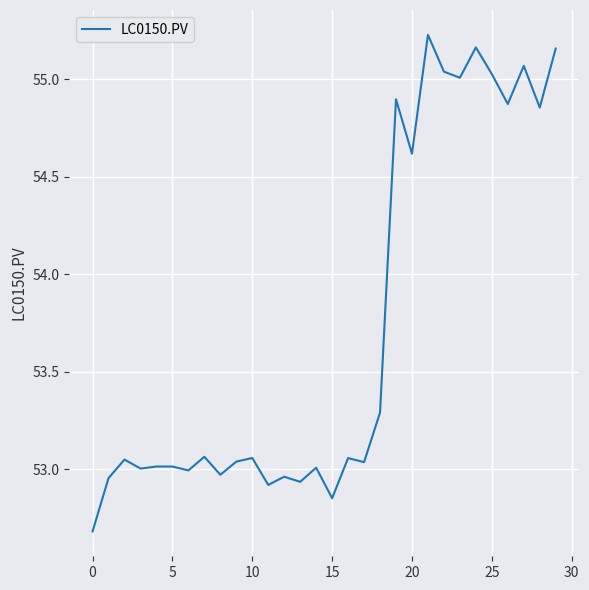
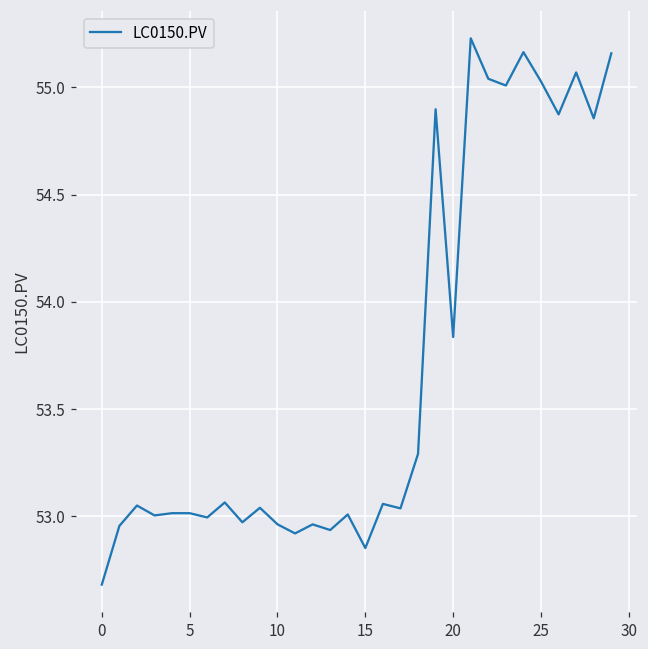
  {
    "0": 52.68,
    "5": 53.01,
-   "10": 53.06,
+   "10": 52.96,
    "15": 52.85,
-   "20": 54.62,
+   "20": 53.84,
    "25": 55.03
  }
